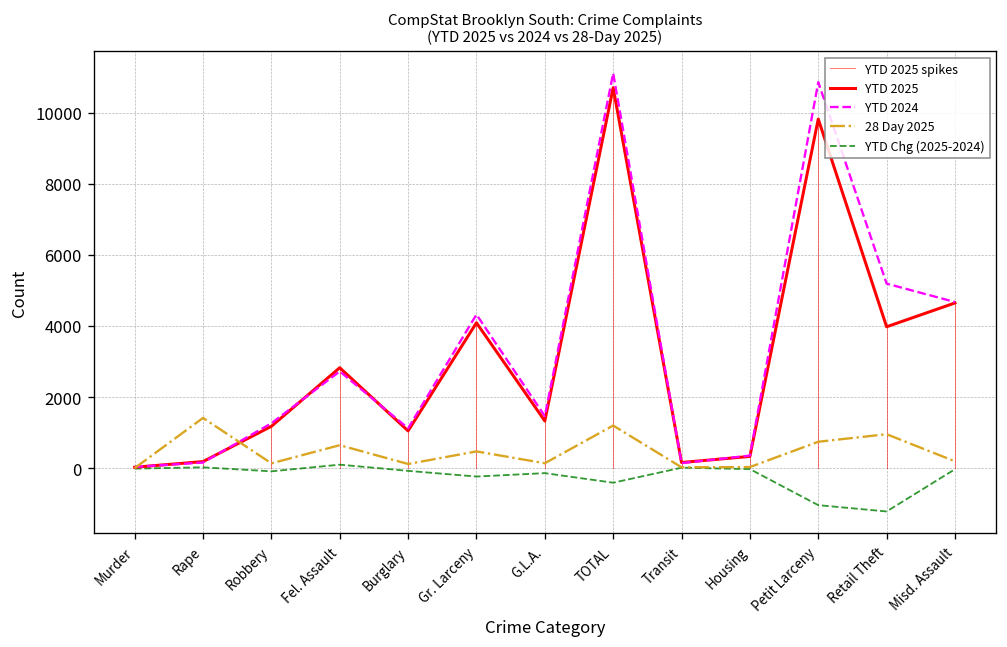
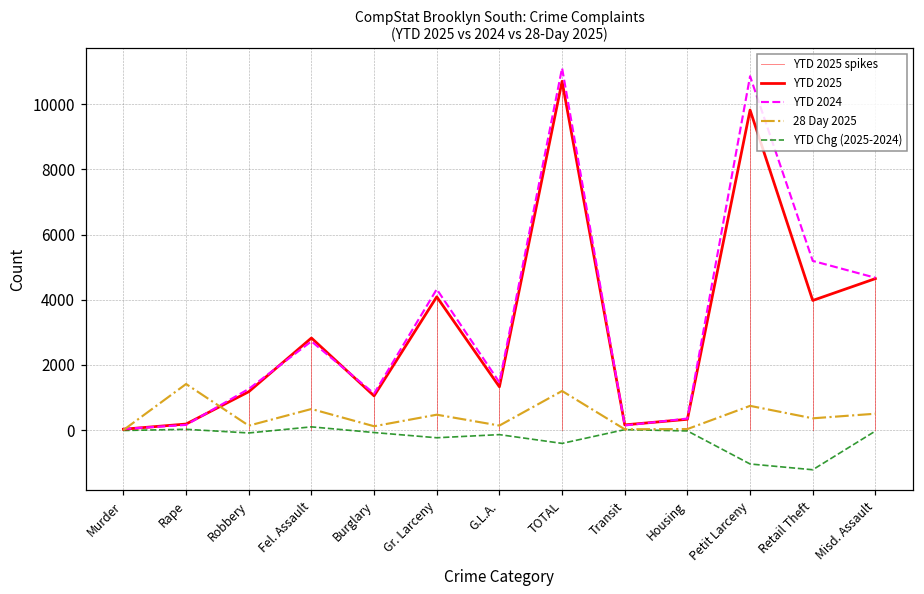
  {
    "YTD 2024": {
      "Fel. Assault": 2700,
      "Gr. Larceny": 4300,
      "G.L.A.": 1500,
      "TOTAL": 11100,
      "Petit Larceny": 10900,
      "Retail Theft": 5200
    },
    "28 Day 2025": {
      "Rape": 1400,
      "Robbery": 100,
      "Fel. Assault": 700,
      "Burglary": 100,
      "Gr. Larceny": 500,
      "G.L.A.": 100,
      "TOTAL": 1200,
      "Petit Larceny": 700,
-     "Retail Theft": 1000,
-     "Misd. Assault": 200
+     "Retail Theft": 400,
+     "Misd. Assault": 500
    },
    "YTD Chg (2025-2024)": {
      "Fel. Assault": 100,
      "Gr. Larceny": -200,
      "G.L.A.": -100,
      "TOTAL": -400,
      "Petit Larceny": -1000,
      "Retail Theft": -1200
    }
  }
